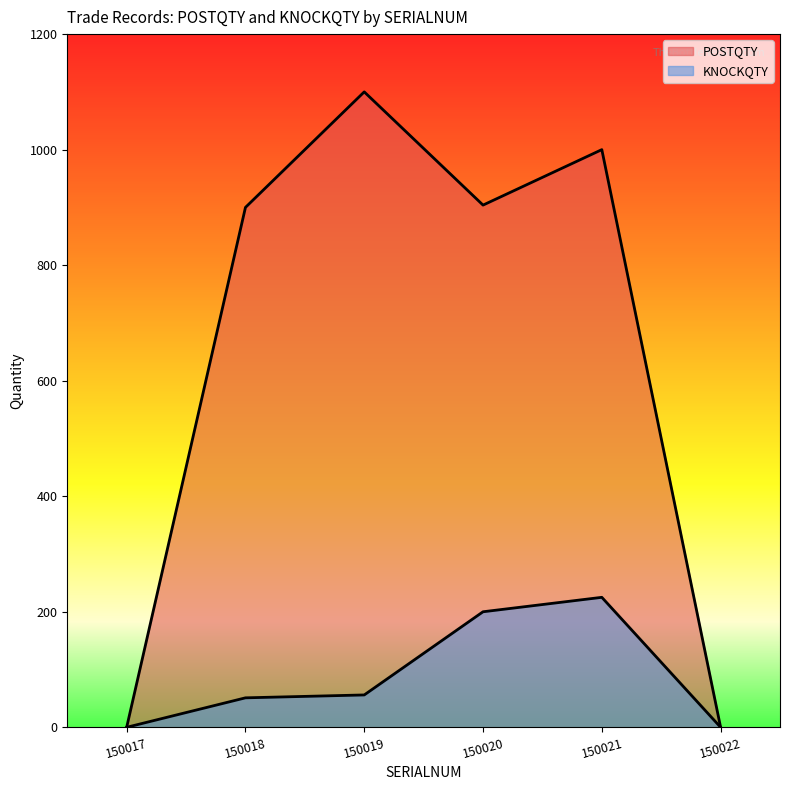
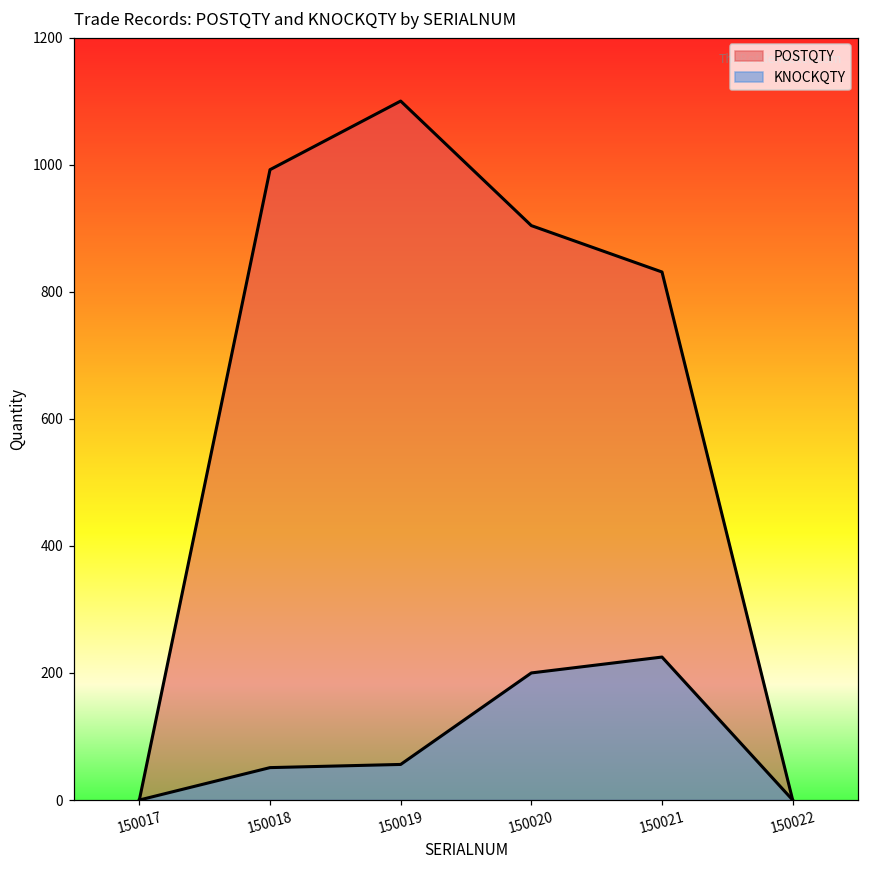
  {
    "POSTQTY": {
-     "150018": 900,
+     "150018": 990,
      "150019": 1100,
      "150020": 900,
-     "150021": 1000
+     "150021": 830
    },
    "KNOCKQTY": {
      "150018": 50,
      "150019": 60,
      "150020": 200,
      "150021": 230
    }
  }
